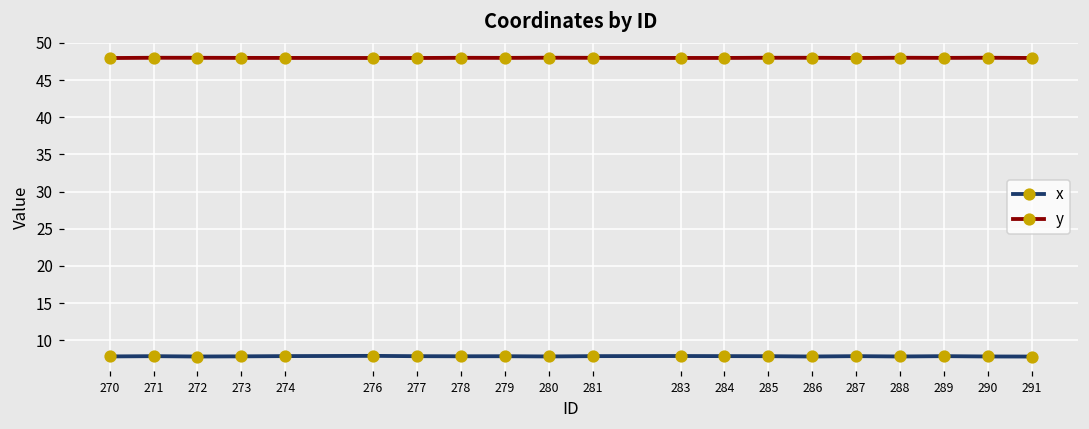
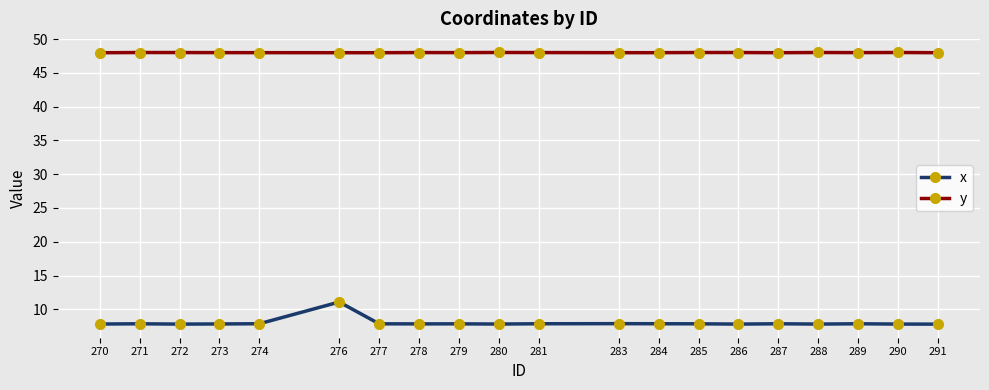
  {
    "x": {
      "270": 8,
      "271": 8,
      "272": 8,
      "273": 8,
      "274": 8,
-     "276": 8,
+     "276": 11,
      "277": 8,
      "278": 8,
      "279": 8,
      "280": 8,
      "281": 8,
      "283": 8,
      "284": 8,
      "285": 8,
      "286": 8,
      "287": 8,
      "288": 8,
      "289": 8,
      "290": 8,
      "291": 8
    },
    "y": {
      "270": 48,
      "271": 48,
      "272": 48,
      "273": 48,
      "274": 48,
      "276": 48,
      "277": 48,
      "278": 48,
      "279": 48,
      "280": 48,
      "281": 48,
      "283": 48,
      "284": 48,
      "285": 48,
      "286": 48,
      "287": 48,
      "288": 48,
      "289": 48,
      "290": 48,
      "291": 48
    }
  }
